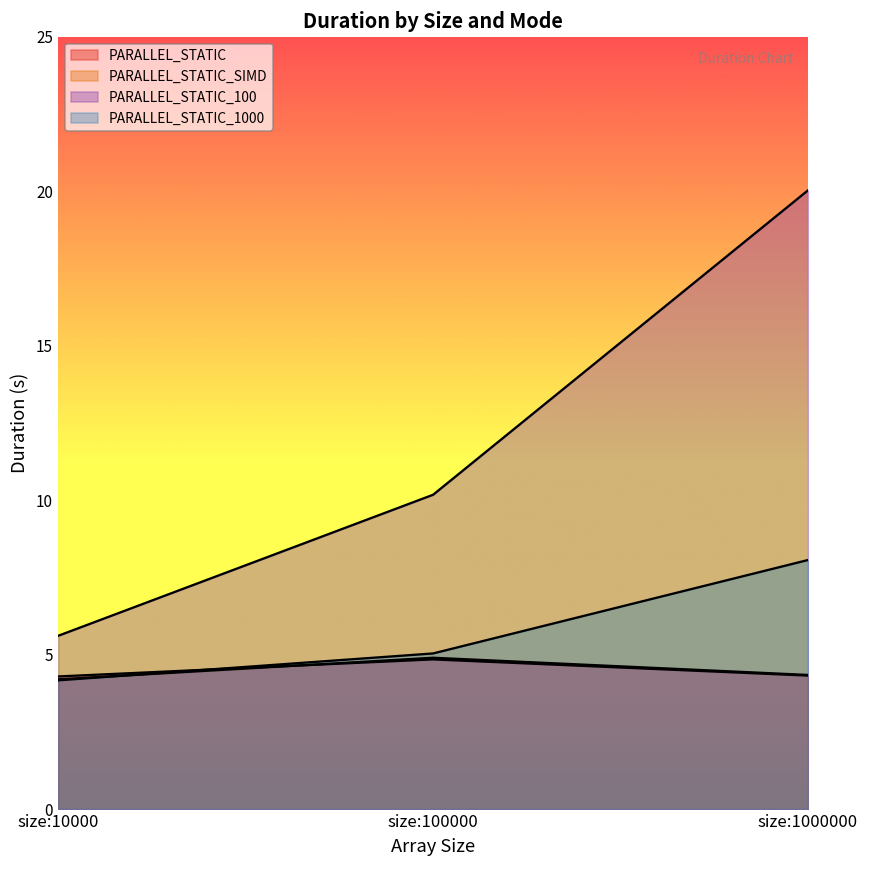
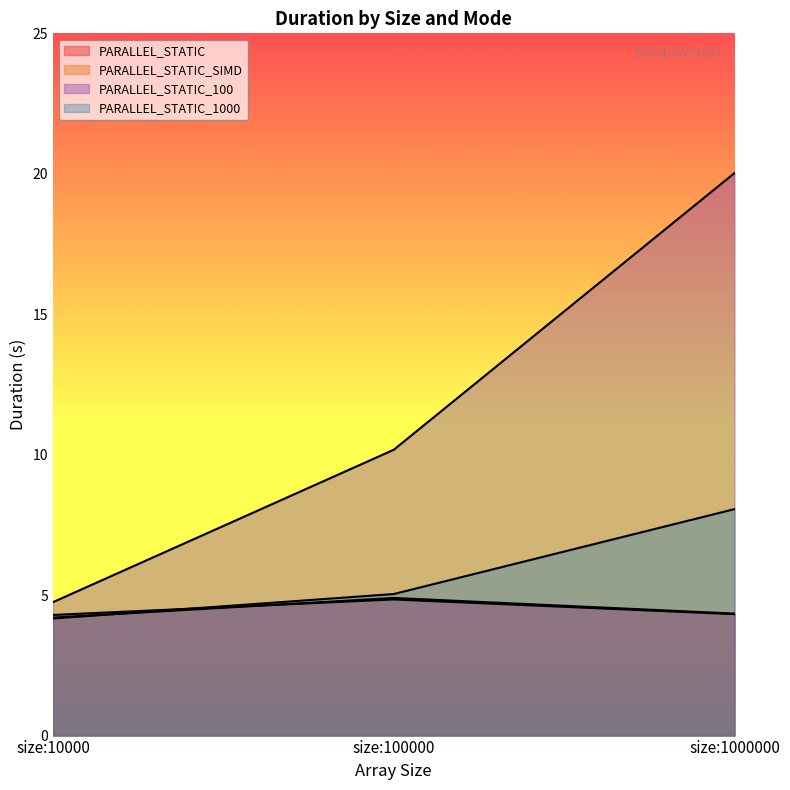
  {
    "PARALLEL_STATIC_100": {
-     "size:10000": 5.6,
+     "size:10000": 4.7,
      "size:100000": 10.2,
      "size:1000000": 20.0
    },
    "PARALLEL_STATIC_1000": {
      "size:100000": 5.0,
      "size:1000000": 8.1
    }
  }
